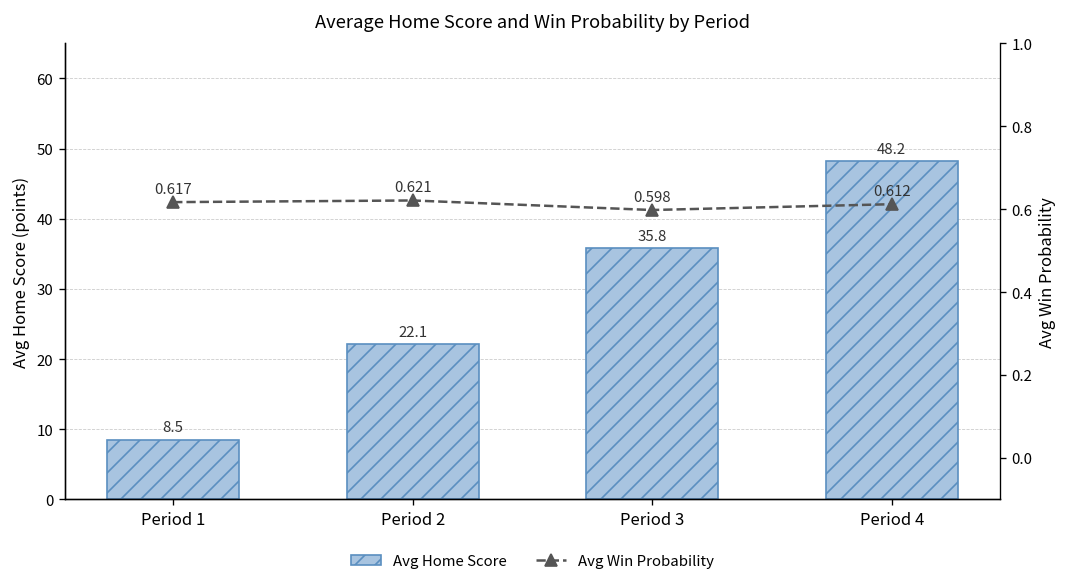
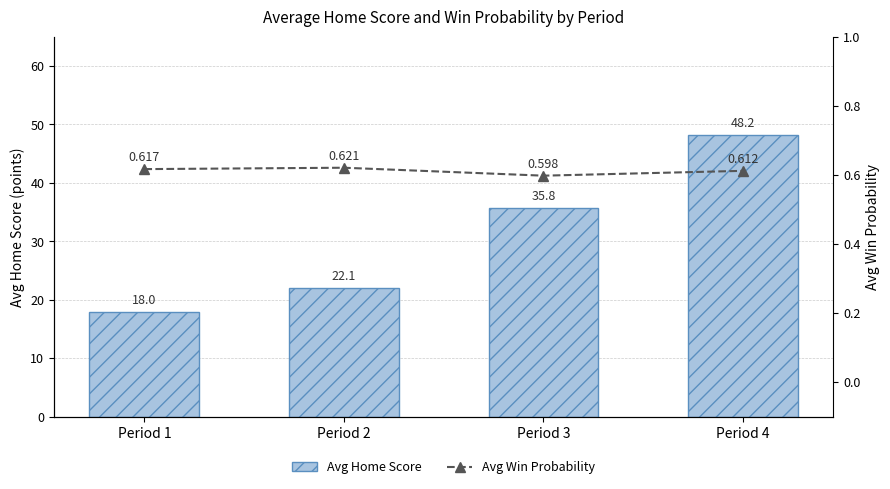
  {
    "Avg Home Score": {
-     "Period 1": 8.5,
+     "Period 1": 18.0,
      "Period 2": 22.1,
      "Period 3": 35.8,
      "Period 4": 48.2
    },
    "Avg Win Probability": {
      "Period 1": 0.617,
      "Period 2": 0.621,
      "Period 3": 0.598,
      "Period 4": 0.612
    }
  }
